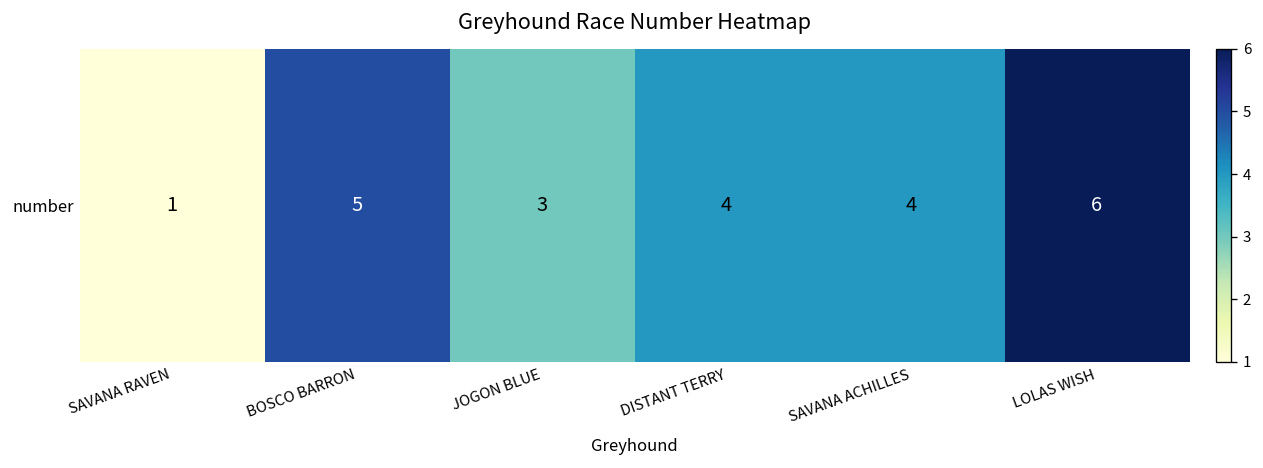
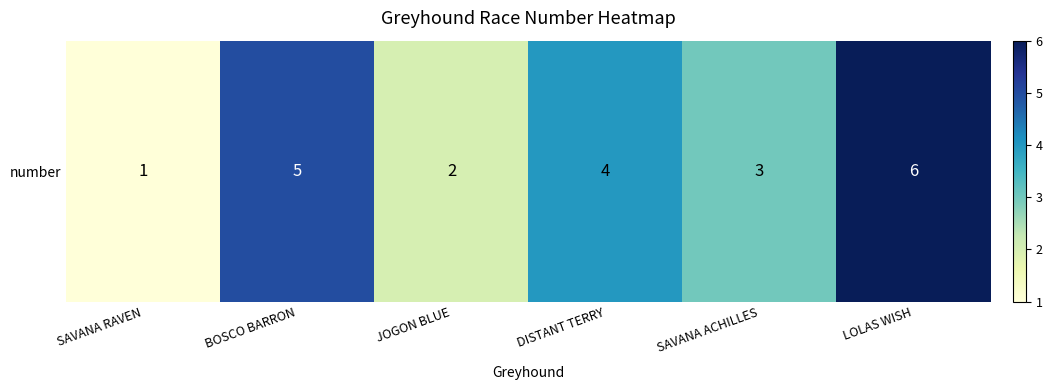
  {
    "number": {
      "SAVANA RAVEN": 1,
      "BOSCO BARRON": 5,
-     "JOGON BLUE": 3,
+     "JOGON BLUE": 2,
      "DISTANT TERRY": 4,
-     "SAVANA ACHILLES": 4,
+     "SAVANA ACHILLES": 3,
      "LOLAS WISH": 6
    }
  }
